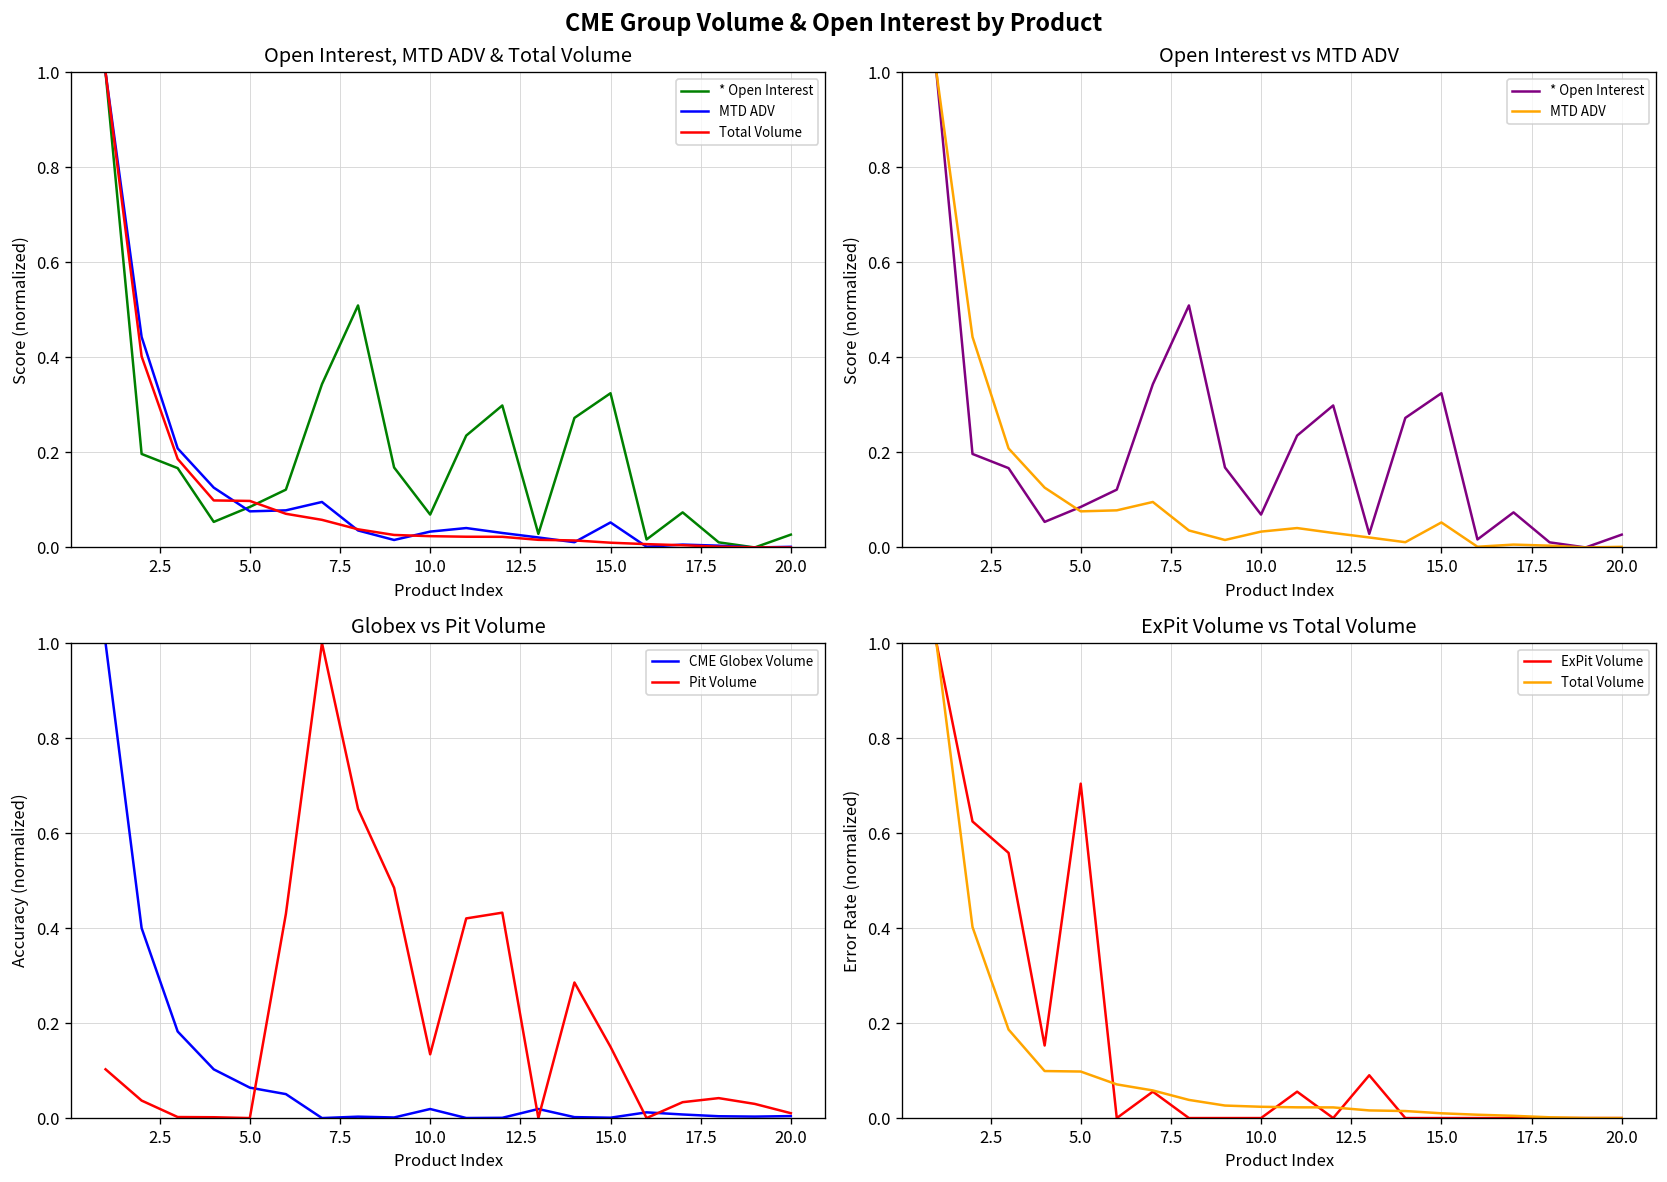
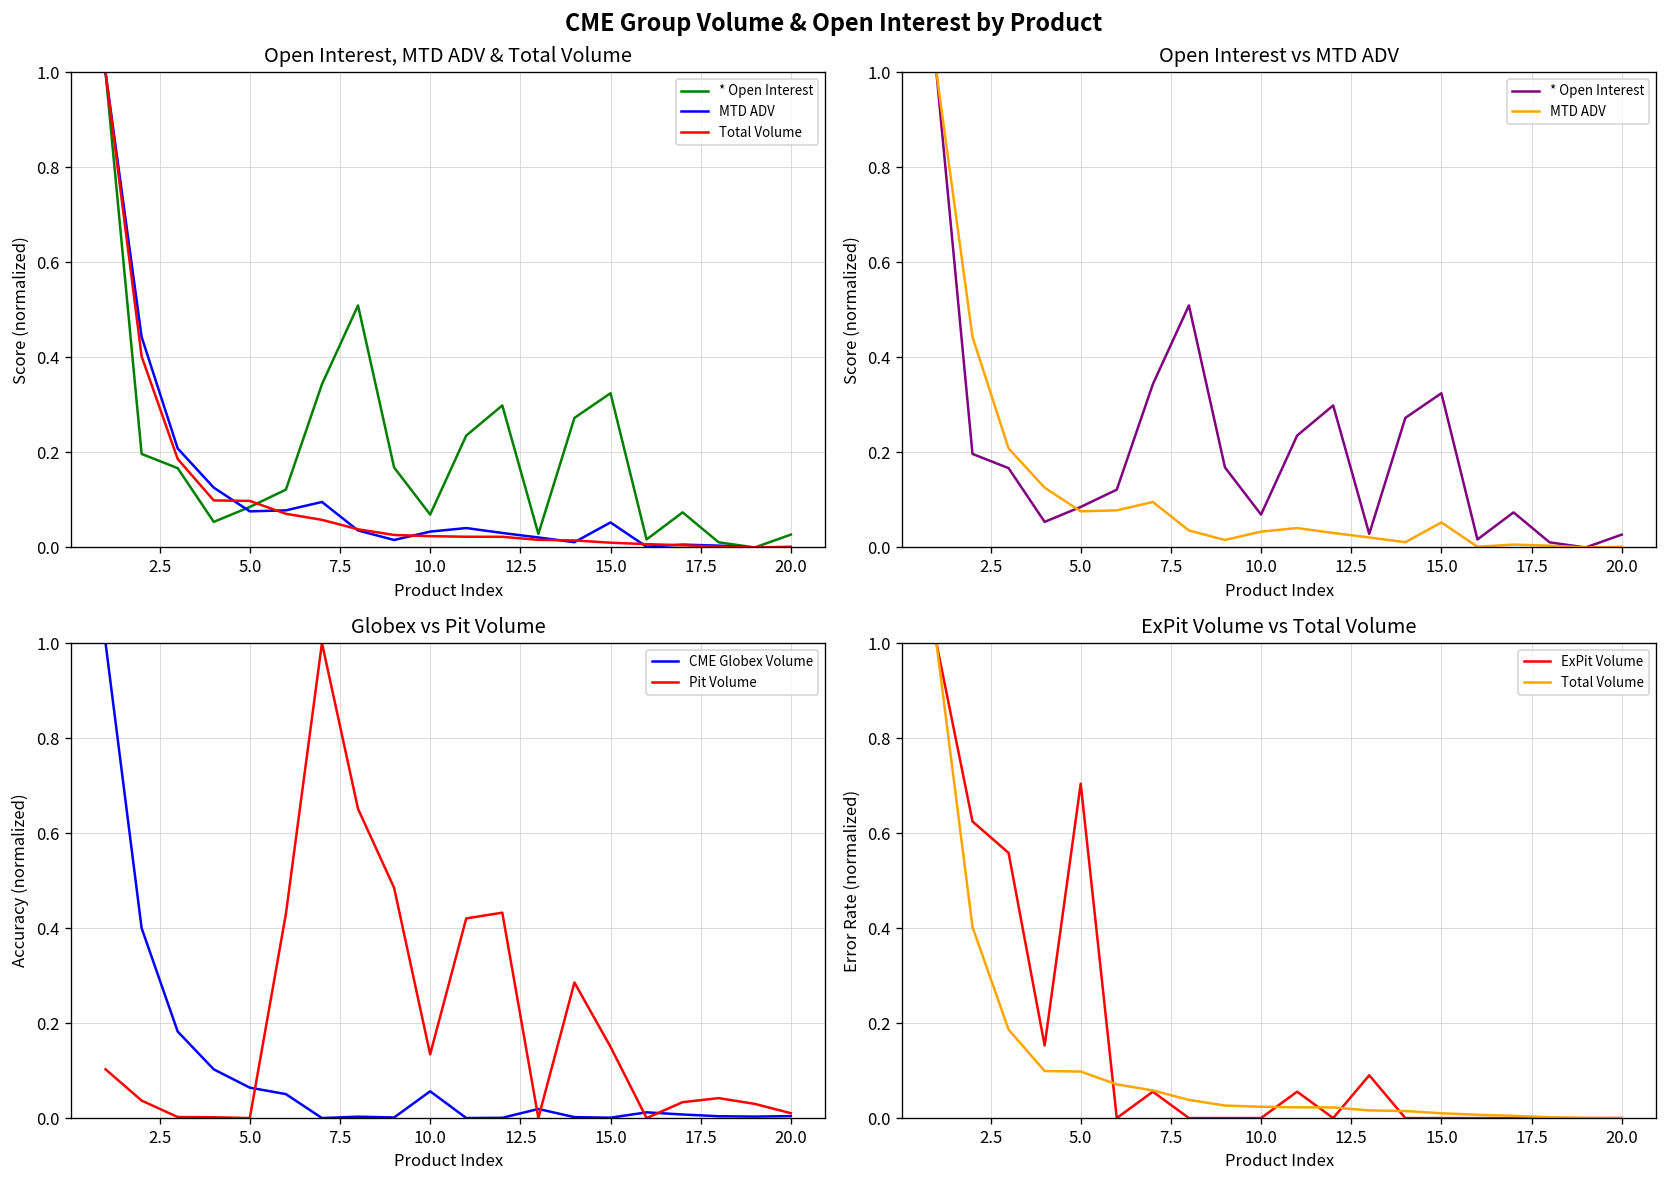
  {
    "Open Interest vs MTD ADV": {
      "* Open Interest": {
        "5.0": 0.09,
        "10.0": 0.07,
        "15.0": 0.32,
        "20.0": 0.03
      },
      "MTD ADV": {
        "5.0": 0.08,
        "10.0": 0.03,
        "15.0": 0.05,
        "20.0": 0.00
      }
    },
    "Globex vs Pit Volume": {
      "CME Globex Volume": {
        "5.0": 0.06,
-       "10.0": 0.02,
+       "10.0": 0.06,
        "15.0": 0.00
      },
      "Pit Volume": {
        "5.0": 0.00,
        "10.0": 0.13,
        "15.0": 0.15
      }
    },
    "ExPit Volume vs Total Volume": {
      "ExPit Volume": {
        "5.0": 0.70,
        "10.0": 0.00,
        "15.0": 0.00
      },
      "Total Volume": {
        "5.0": 0.10,
        "10.0": 0.02,
        "15.0": 0.01
      }
    }
  }
